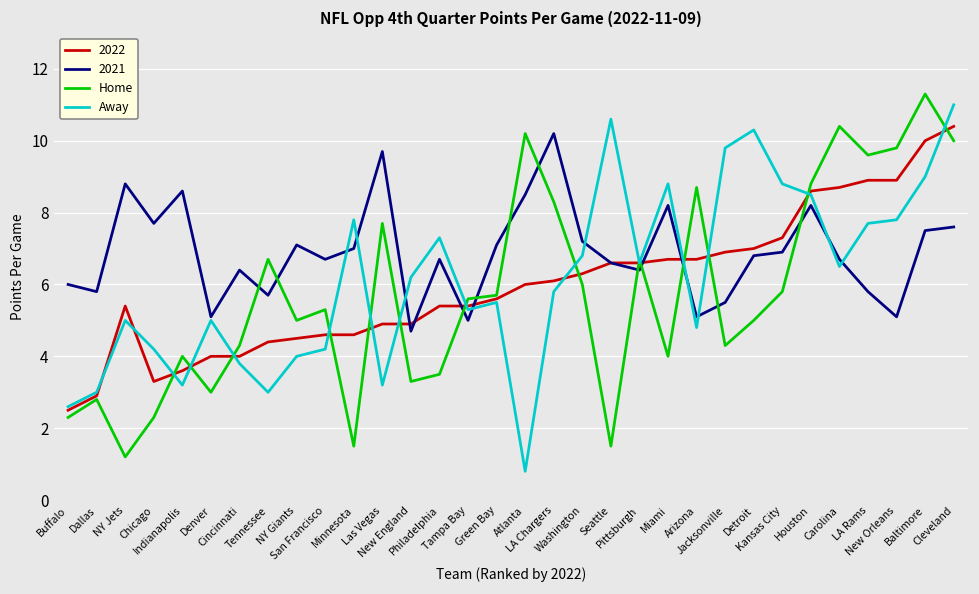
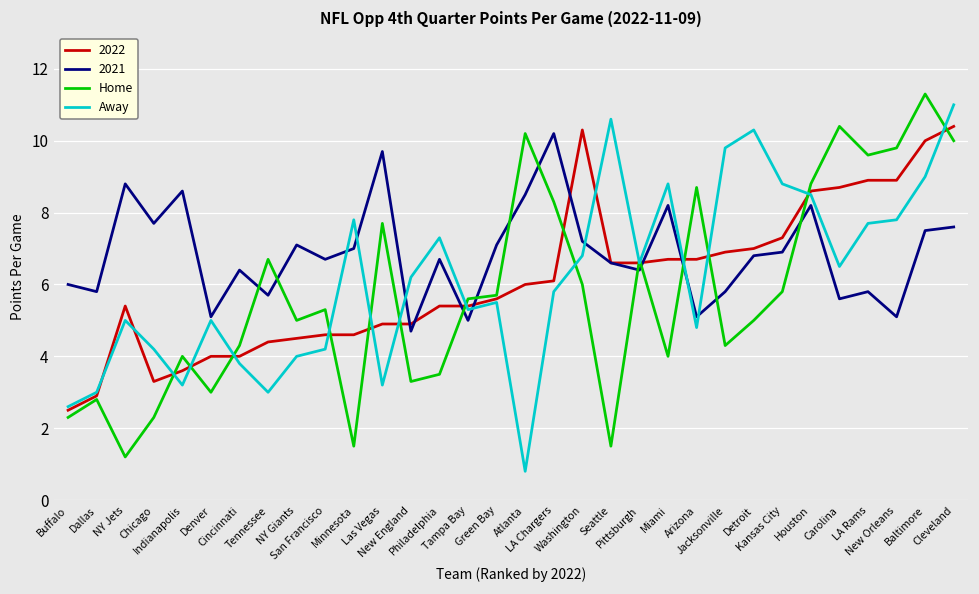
  {
    "2022": {
      "Buffalo": 2.5,
      "Dallas": 2.9,
      "NY Jets": 5.4,
      "Chicago": 3.3,
      "Indianapolis": 3.6,
      "Denver": 4.0,
      "Cincinnati": 4.0,
      "Tennessee": 4.4,
      "NY Giants": 4.5,
      "San Francisco": 4.6,
      "Minnesota": 4.6,
      "Las Vegas": 4.9,
      "New England": 4.9,
      "Philadelphia": 5.4,
      "Tampa Bay": 5.4,
      "Green Bay": 5.6,
      "Atlanta": 6.0,
      "LA Chargers": 6.1,
-     "Washington": 6.3,
+     "Washington": 10.3,
      "Miami": 6.7,
      "Arizona": 6.7,
      "Jacksonville": 6.9,
      "Detroit": 7.0,
      "Kansas City": 7.3,
      "Houston": 8.6,
      "Carolina": 8.7,
      "LA Rams": 8.9,
      "New Orleans": 8.9,
      "Baltimore": 10.0,
      "Cleveland": 10.4
    },
    "2021": {
      "Buffalo": 6.0,
      "Dallas": 5.8,
      "NY Jets": 8.8,
      "Chicago": 7.7,
      "Indianapolis": 8.6,
      "Denver": 5.1,
      "Cincinnati": 6.4,
      "Tennessee": 5.7,
      "NY Giants": 7.1,
      "San Francisco": 6.7,
      "Minnesota": 7.0,
      "Las Vegas": 9.7,
      "New England": 4.7,
      "Philadelphia": 6.7,
      "Tampa Bay": 5.0,
      "Green Bay": 7.1,
      "Atlanta": 8.5,
      "LA Chargers": 10.2,
      "Washington": 7.2,
      "Pittsburgh": 6.4,
      "Miami": 8.2,
      "Arizona": 5.1,
-     "Jacksonville": 5.5,
+     "Jacksonville": 5.8,
      "Detroit": 6.8,
      "Kansas City": 6.9,
      "Houston": 8.2,
-     "Carolina": 6.7,
+     "Carolina": 5.6,
      "LA Rams": 5.8,
      "New Orleans": 5.1,
      "Baltimore": 7.5,
      "Cleveland": 7.6
    },
    "Home": {
      "Buffalo": 2.3,
      "Dallas": 2.8,
      "NY Jets": 1.2,
      "Chicago": 2.3,
      "Indianapolis": 4.0,
      "Denver": 3.0,
      "Cincinnati": 4.3,
      "Tennessee": 6.7,
      "NY Giants": 5.0,
      "San Francisco": 5.3,
      "Minnesota": 1.5,
      "Las Vegas": 7.7,
      "New England": 3.3,
      "Philadelphia": 3.5,
      "Tampa Bay": 5.6,
      "Green Bay": 5.7,
      "Atlanta": 10.2,
      "LA Chargers": 8.3,
      "Washington": 6.0,
      "Seattle": 1.5,
      "Pittsburgh": 6.7,
      "Miami": 4.0,
      "Arizona": 8.7,
      "Jacksonville": 4.3,
      "Detroit": 5.0,
      "Kansas City": 5.8,
      "Houston": 8.8,
      "Carolina": 10.4,
      "LA Rams": 9.6,
      "New Orleans": 9.8,
      "Baltimore": 11.3,
      "Cleveland": 10.0
    },
    "Away": {
      "Buffalo": 2.6,
      "Dallas": 3.0,
      "NY Jets": 5.0,
      "Chicago": 4.2,
      "Indianapolis": 3.2,
      "Denver": 5.0,
      "Cincinnati": 3.8,
      "Tennessee": 3.0,
      "NY Giants": 4.0,
      "San Francisco": 4.2,
      "Minnesota": 7.8,
      "Las Vegas": 3.2,
      "New England": 6.2,
      "Philadelphia": 7.3,
      "Tampa Bay": 5.3,
      "Green Bay": 5.5,
      "Atlanta": 0.8,
      "LA Chargers": 5.8,
      "Washington": 6.8,
      "Seattle": 10.6,
      "Miami": 8.8,
      "Arizona": 4.8,
      "Jacksonville": 9.8,
      "Detroit": 10.3,
      "Kansas City": 8.8,
      "Houston": 8.5,
      "Carolina": 6.5,
      "LA Rams": 7.7,
      "New Orleans": 7.8,
      "Baltimore": 9.0,
      "Cleveland": 11.0
    }
  }
